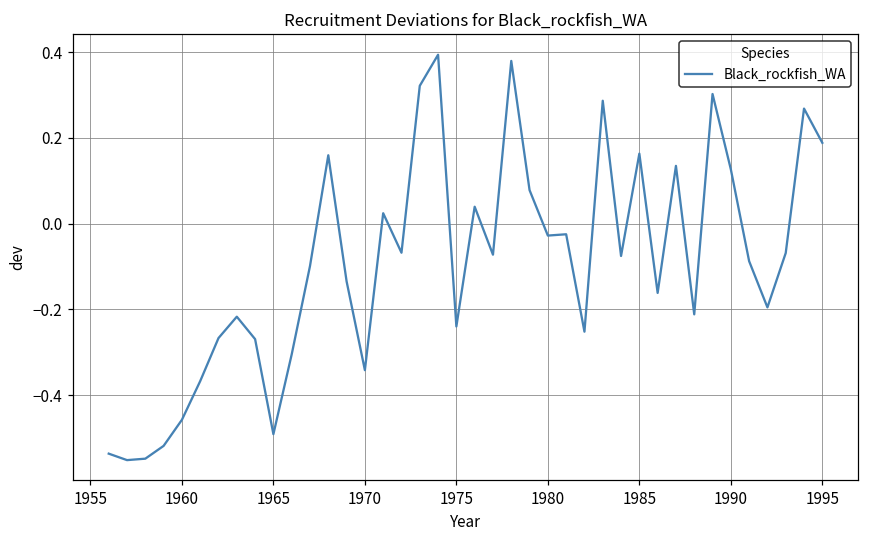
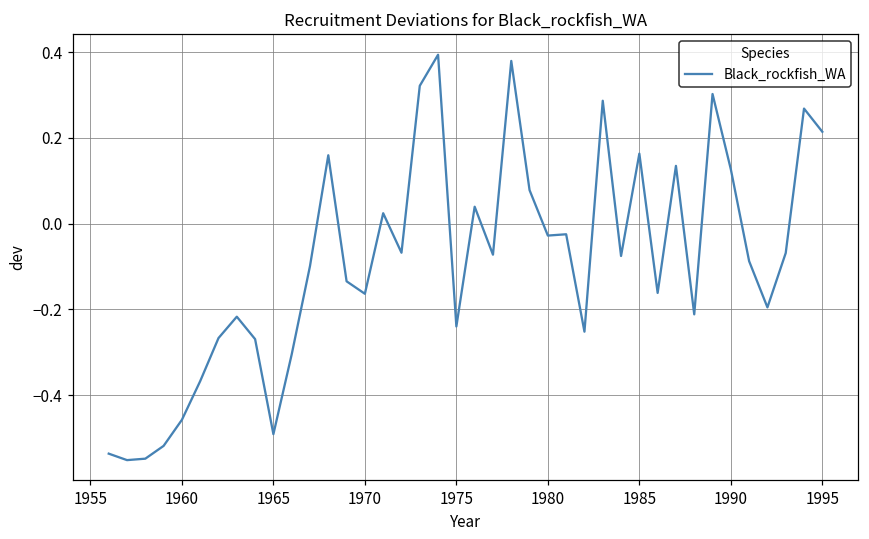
  {
    "1960": -0.46,
    "1965": -0.49,
-   "1970": -0.34,
+   "1970": -0.16,
    "1975": -0.24,
    "1980": -0.03,
    "1985": 0.16,
    "1990": 0.13,
-   "1995": 0.19
+   "1995": 0.21
  }
